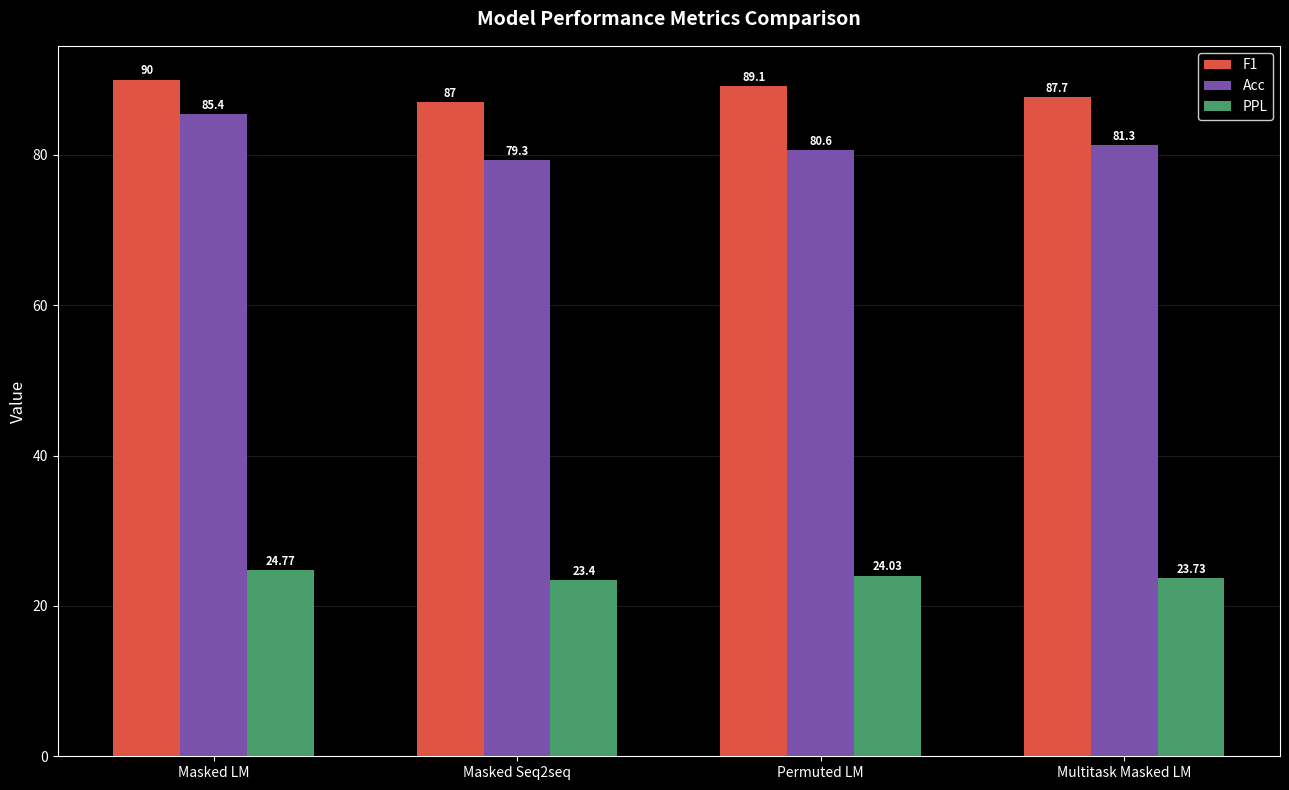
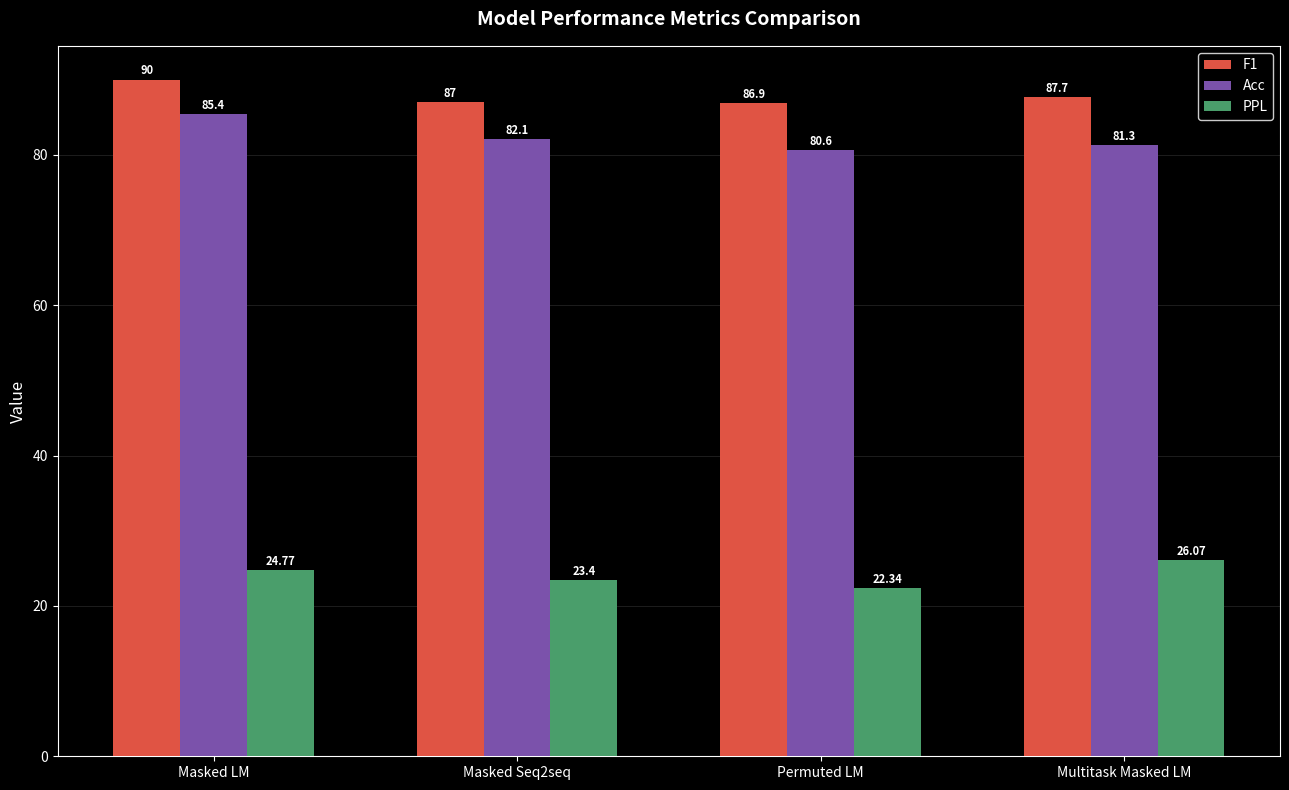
  {
    "F1": {
      "Masked LM": 90,
      "Masked Seq2seq": 87,
-     "Permuted LM": 89.1,
+     "Permuted LM": 86.9,
      "Multitask Masked LM": 87.7
    },
    "Acc": {
      "Masked LM": 85.4,
-     "Masked Seq2seq": 79.3,
+     "Masked Seq2seq": 82.1,
      "Permuted LM": 80.6,
      "Multitask Masked LM": 81.3
    },
    "PPL": {
      "Masked LM": 24.77,
      "Masked Seq2seq": 23.4,
-     "Permuted LM": 24.03,
-     "Multitask Masked LM": 23.73
+     "Permuted LM": 22.34,
+     "Multitask Masked LM": 26.07
    }
  }
